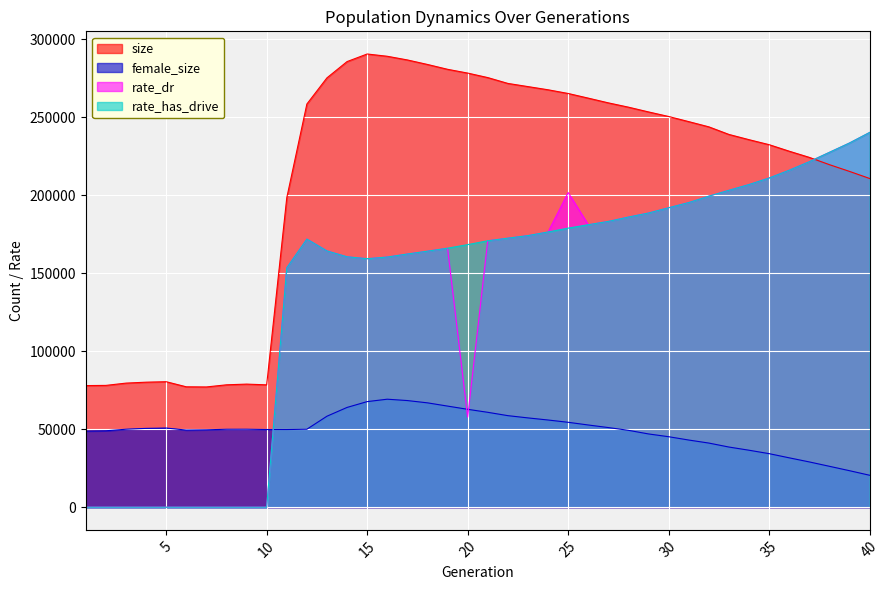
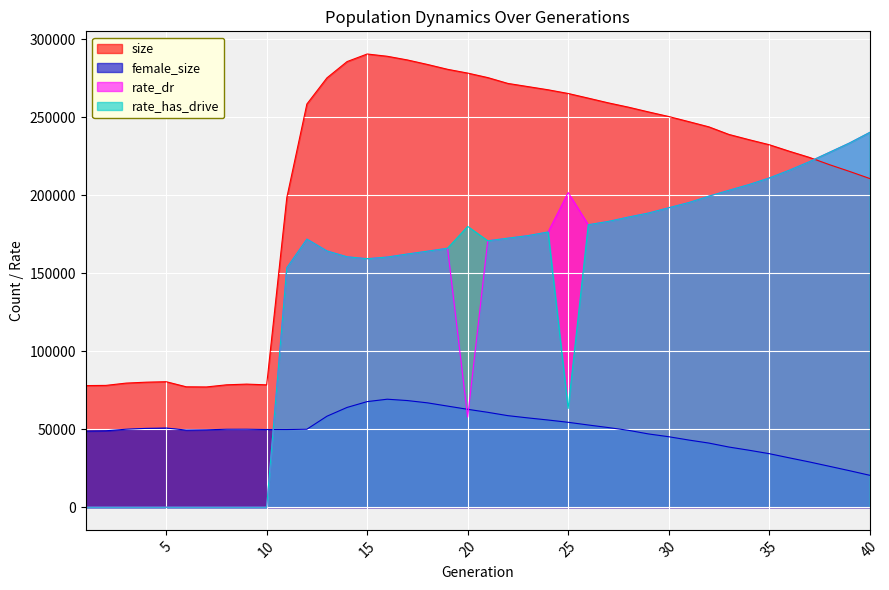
  {
    "size": {
      "5": 80000,
      "10": 78000,
      "15": 291000,
      "20": 278000,
      "25": 265000,
      "30": 251000,
      "35": 233000,
      "40": 211000
    },
    "female_size": {
      "5": 51000,
      "10": 50000,
      "15": 68000,
      "20": 63000,
      "25": 54000,
      "30": 45000,
      "35": 34000,
      "40": 20000
    },
    "rate_dr": {
      "20": 58000,
      "25": 202000
    },
    "rate_has_drive": {
-     "20": 168000,
-     "25": 179000
+     "20": 180000,
+     "25": 63000
    }
  }
